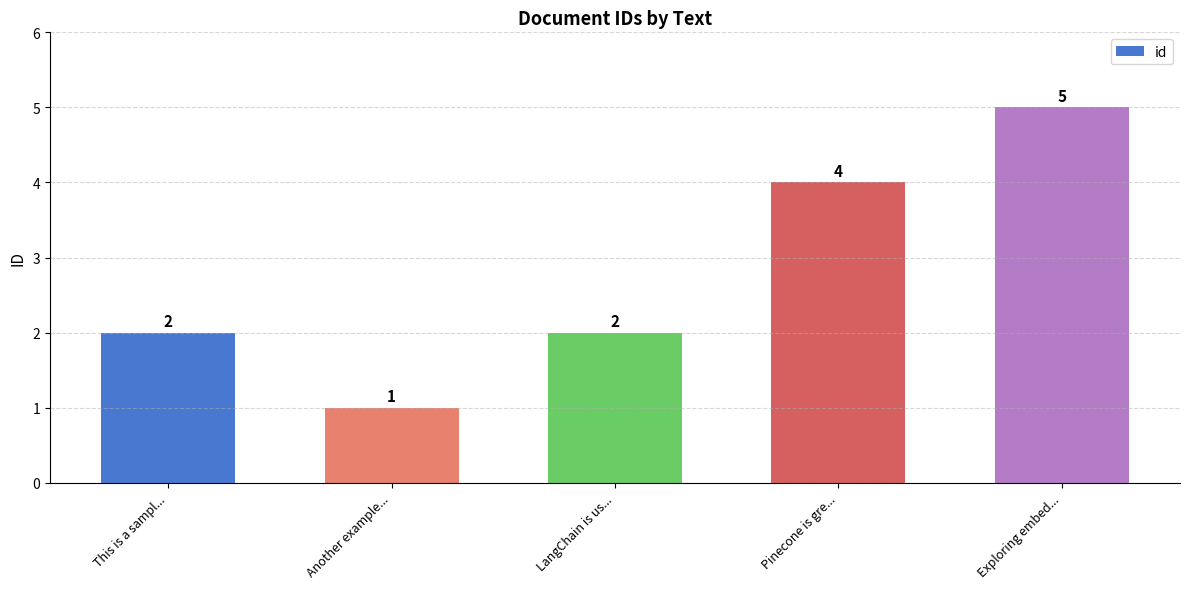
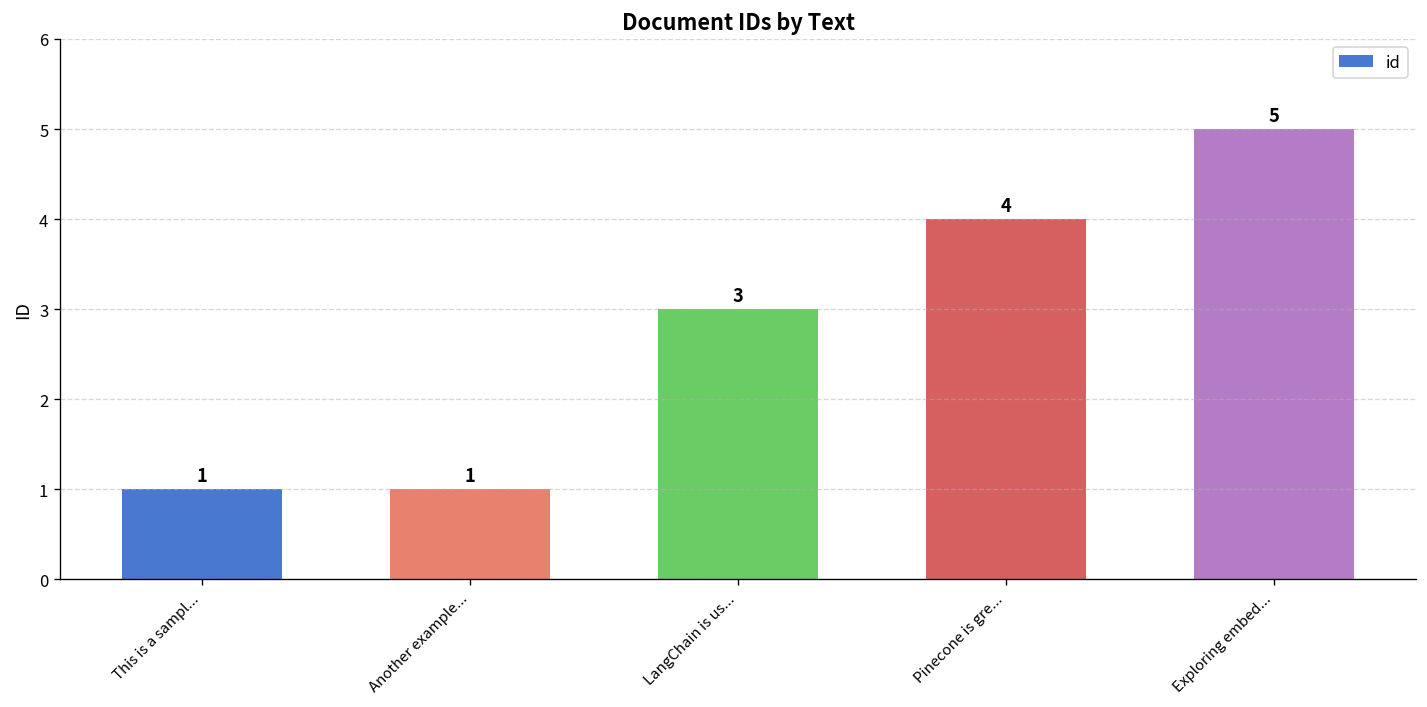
  {
-   "This is a sampl...": 2,
+   "This is a sampl...": 1,
    "Another example...": 1,
-   "LangChain is us...": 2,
+   "LangChain is us...": 3,
    "Pinecone is gre...": 4,
    "Exploring embed...": 5
  }
